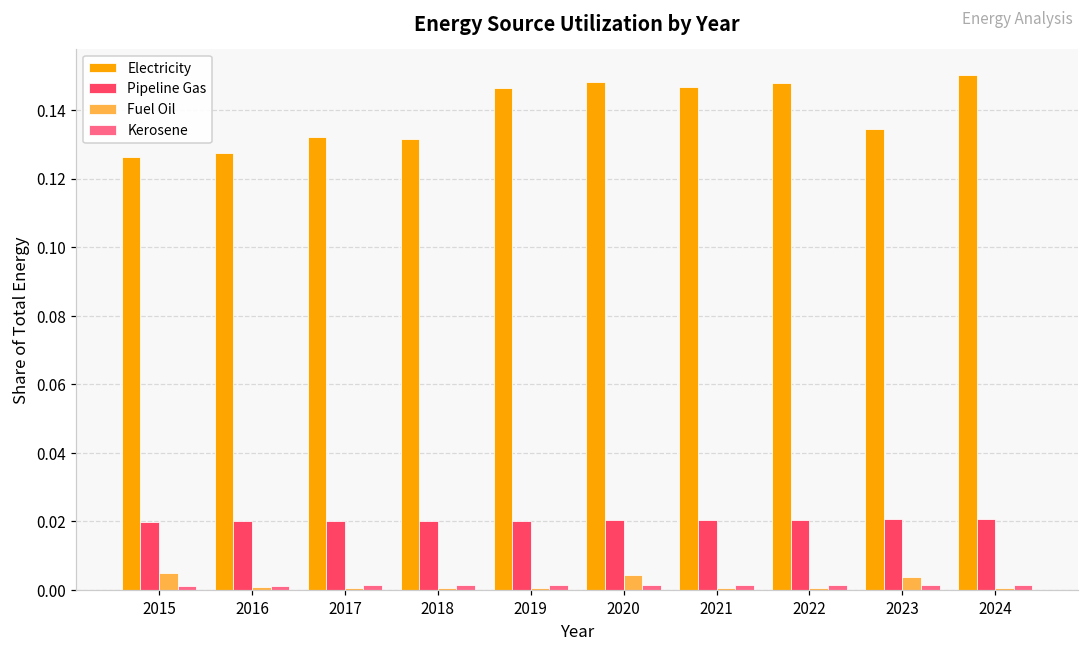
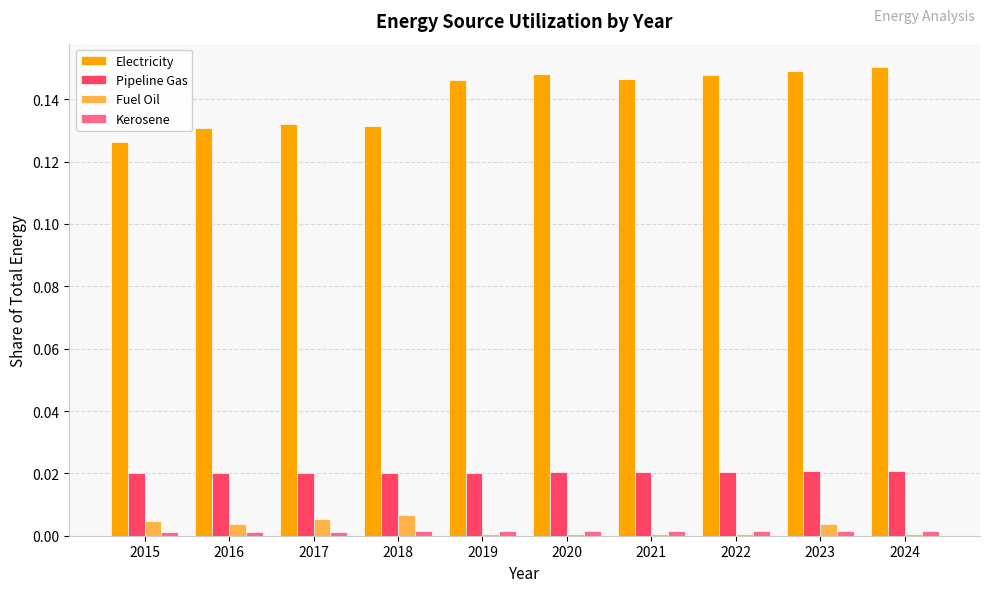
  {
    "Electricity": {
      "2015": 0.126,
-     "2016": 0.127,
+     "2016": 0.131,
      "2017": 0.132,
      "2018": 0.132,
      "2019": 0.146,
      "2020": 0.148,
      "2021": 0.147,
      "2022": 0.148,
-     "2023": 0.134,
+     "2023": 0.149,
      "2024": 0.150
    },
    "Fuel Oil": {
      "2015": 0.005,
-     "2016": 0.001,
-     "2017": 0.001,
-     "2018": 0.001,
-     "2020": 0.004,
+     "2016": 0.004,
+     "2017": 0.006,
+     "2018": 0.007,
+     "2020": 0.001,
      "2023": 0.004
    }
  }
